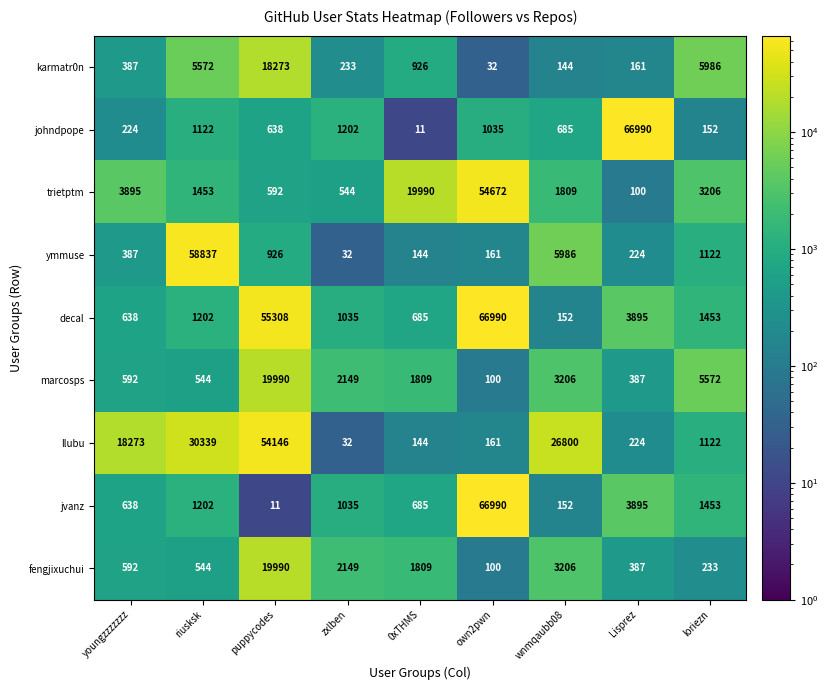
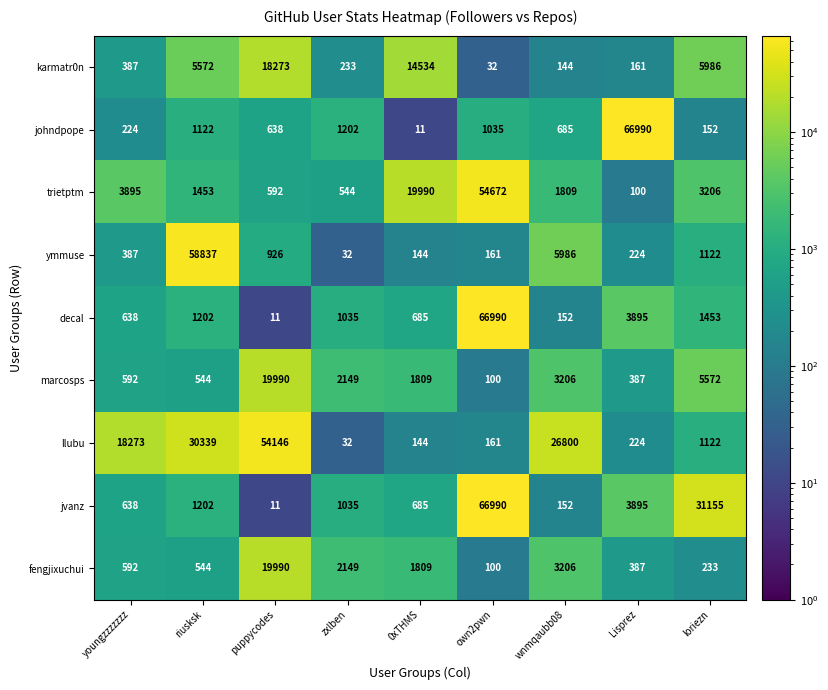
  {
    "karmatr0n": {
      "youngzzzzzzz": 387,
      "riusksk": 5572,
      "puppycodes": 18273,
      "zxlben": 233,
-     "0xTHMS": 926,
+     "0xTHMS": 14534,
      "own2pwn": 32,
      "wnmqaubb08": 144,
      "Lisprez": 161,
      "loriezn": 5986
    },
    "johndpope": {
      "youngzzzzzzz": 224,
      "riusksk": 1122,
      "puppycodes": 638,
      "zxlben": 1202,
      "0xTHMS": 11,
      "own2pwn": 1035,
      "wnmqaubb08": 685,
      "Lisprez": 66990,
      "loriezn": 152
    },
    "trietptm": {
      "youngzzzzzzz": 3895,
      "riusksk": 1453,
      "puppycodes": 592,
      "zxlben": 544,
      "0xTHMS": 19990,
      "own2pwn": 54672,
      "wnmqaubb08": 1809,
      "Lisprez": 100,
      "loriezn": 3206
    },
    "ymmuse": {
      "youngzzzzzzz": 387,
      "riusksk": 58837,
      "puppycodes": 926,
      "zxlben": 32,
      "0xTHMS": 144,
      "own2pwn": 161,
      "wnmqaubb08": 5986,
      "Lisprez": 224,
      "loriezn": 1122
    },
    "decal": {
      "youngzzzzzzz": 638,
      "riusksk": 1202,
-     "puppycodes": 55308,
+     "puppycodes": 11,
      "zxlben": 1035,
      "0xTHMS": 685,
      "own2pwn": 66990,
      "wnmqaubb08": 152,
      "Lisprez": 3895,
      "loriezn": 1453
    },
    "marcosps": {
      "youngzzzzzzz": 592,
      "riusksk": 544,
      "puppycodes": 19990,
      "zxlben": 2149,
      "0xTHMS": 1809,
      "own2pwn": 100,
      "wnmqaubb08": 3206,
      "Lisprez": 387,
      "loriezn": 5572
    },
    "llubu": {
      "youngzzzzzzz": 18273,
      "riusksk": 30339,
      "puppycodes": 54146,
      "zxlben": 32,
      "0xTHMS": 144,
      "own2pwn": 161,
      "wnmqaubb08": 26800,
      "Lisprez": 224,
      "loriezn": 1122
    },
    "jvanz": {
      "youngzzzzzzz": 638,
      "riusksk": 1202,
      "puppycodes": 11,
      "zxlben": 1035,
      "0xTHMS": 685,
      "own2pwn": 66990,
      "wnmqaubb08": 152,
      "Lisprez": 3895,
-     "loriezn": 1453
+     "loriezn": 31155
    },
    "fengjixuchui": {
      "youngzzzzzzz": 592,
      "riusksk": 544,
      "puppycodes": 19990,
      "zxlben": 2149,
      "0xTHMS": 1809,
      "own2pwn": 100,
      "wnmqaubb08": 3206,
      "Lisprez": 387,
      "loriezn": 233
    }
  }
